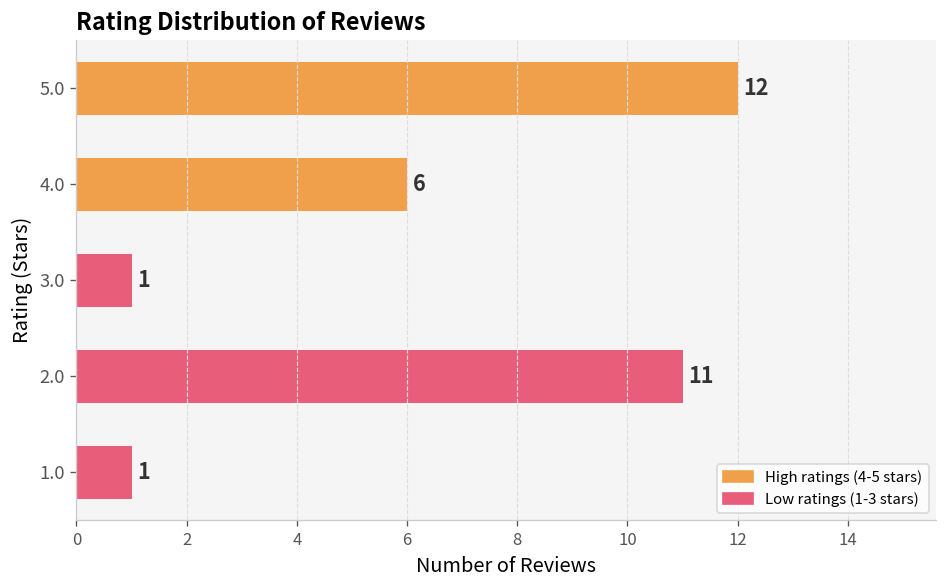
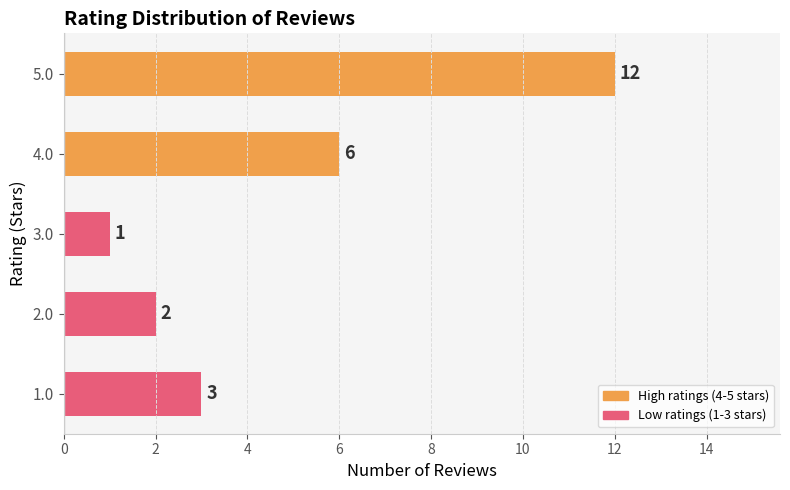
  {
    "5.0": 12,
    "4.0": 6,
    "3.0": 1,
-   "2.0": 11,
-   "1.0": 1
+   "2.0": 2,
+   "1.0": 3
  }
